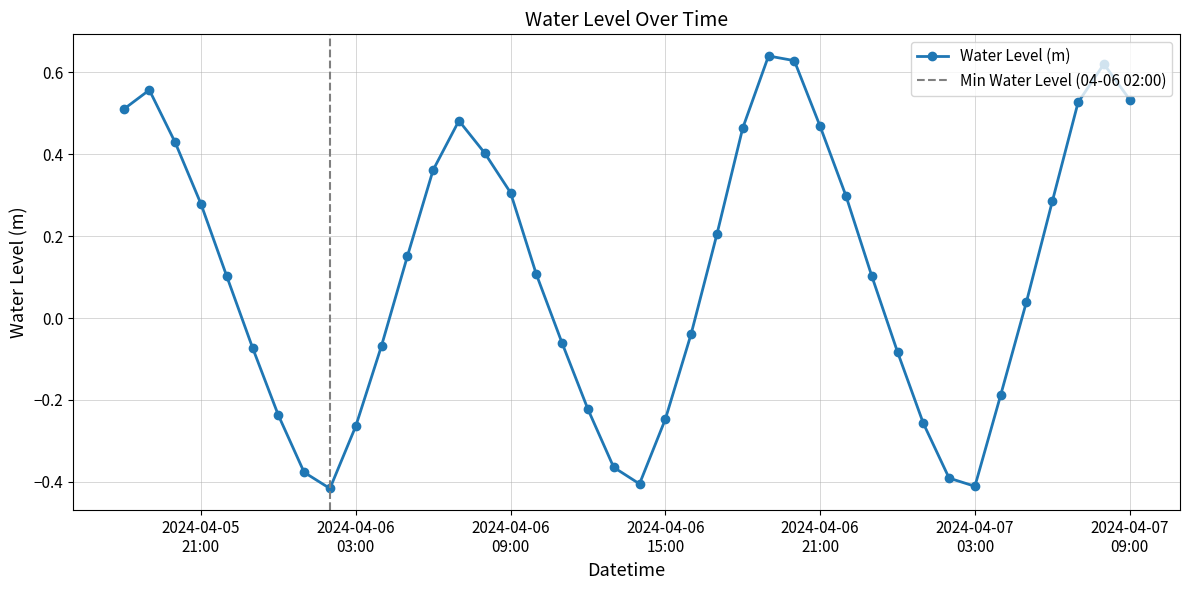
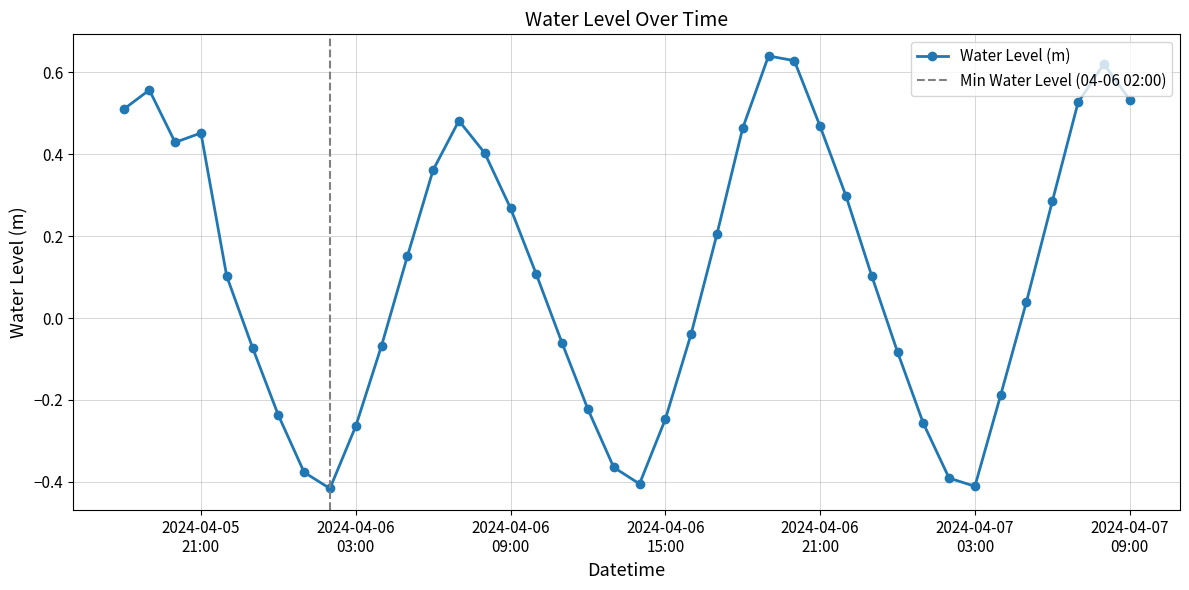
  {
-   "2024-04-05 21:00": 0.28,
+   "2024-04-05 21:00": 0.45,
    "2024-04-06 03:00": -0.26,
-   "2024-04-06 09:00": 0.31,
+   "2024-04-06 09:00": 0.27,
    "2024-04-06 15:00": -0.25,
    "2024-04-06 21:00": 0.47,
    "2024-04-07 03:00": -0.41,
    "2024-04-07 09:00": 0.53
  }
